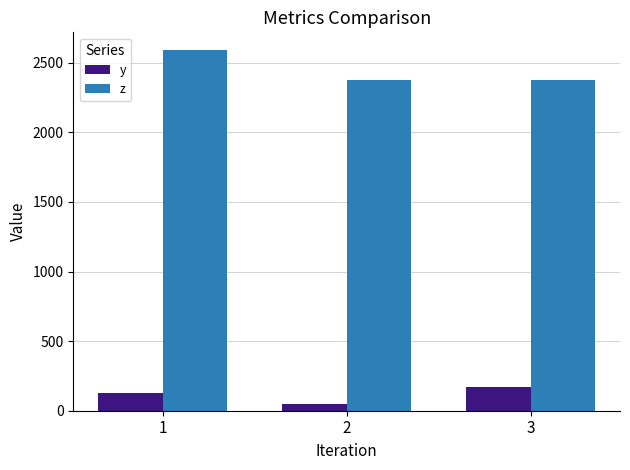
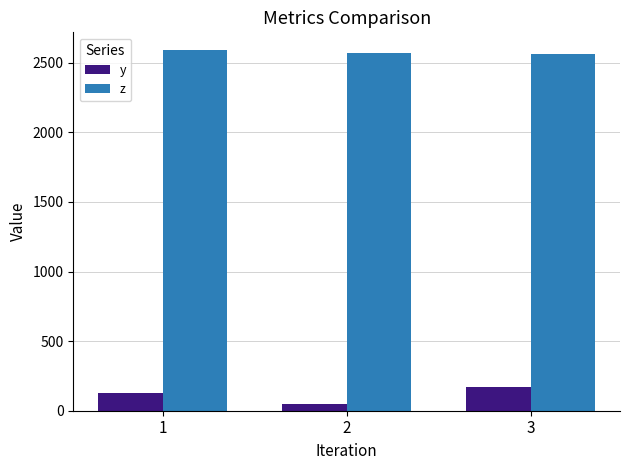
  {
    "y": {
      "1": 130,
      "2": 50,
      "3": 170
    },
    "z": {
      "1": 2590,
-     "2": 2380,
-     "3": 2380
+     "2": 2570,
+     "3": 2560
    }
  }
